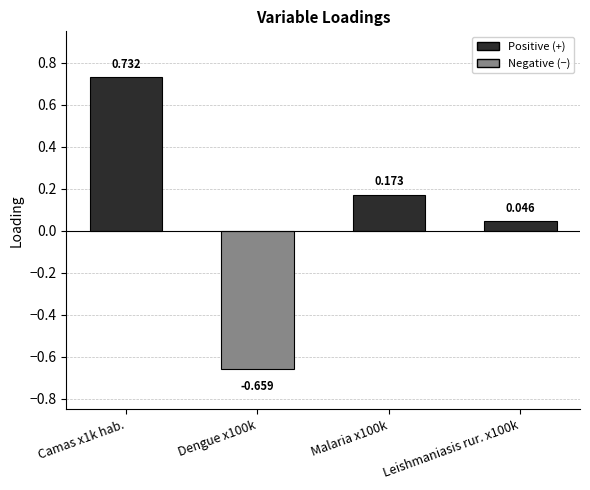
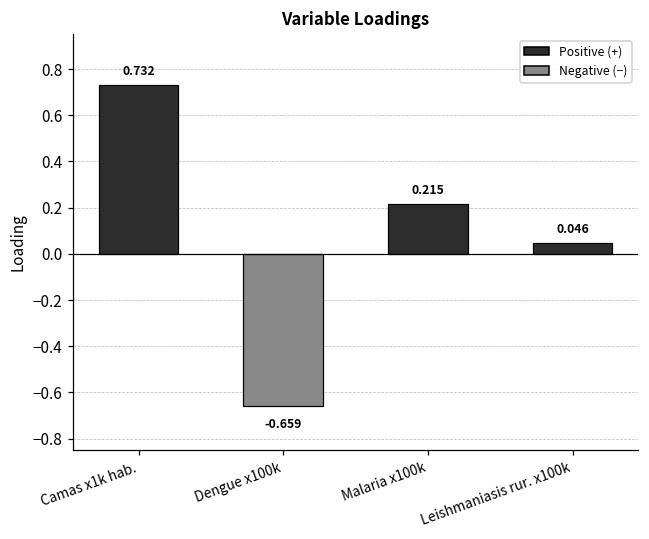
  {
    "Camas x1k hab.": 0.732,
    "Dengue x100k": -0.659,
-   "Malaria x100k": 0.173,
+   "Malaria x100k": 0.215,
    "Leishmaniasis rur. x100k": 0.046
  }
